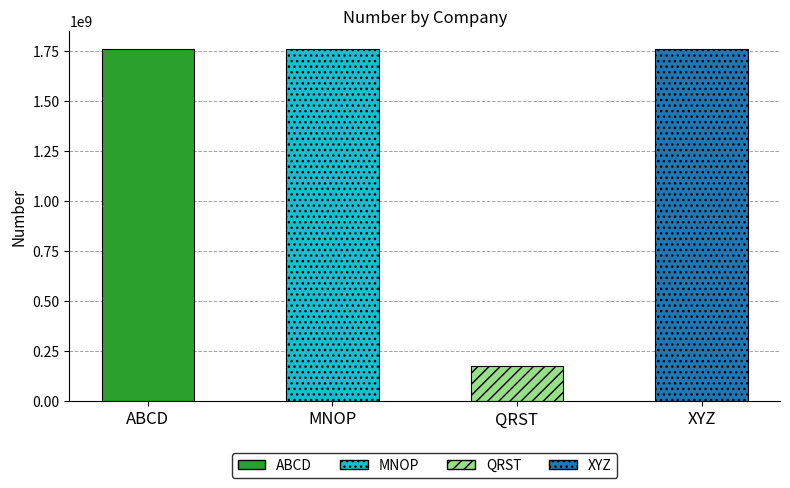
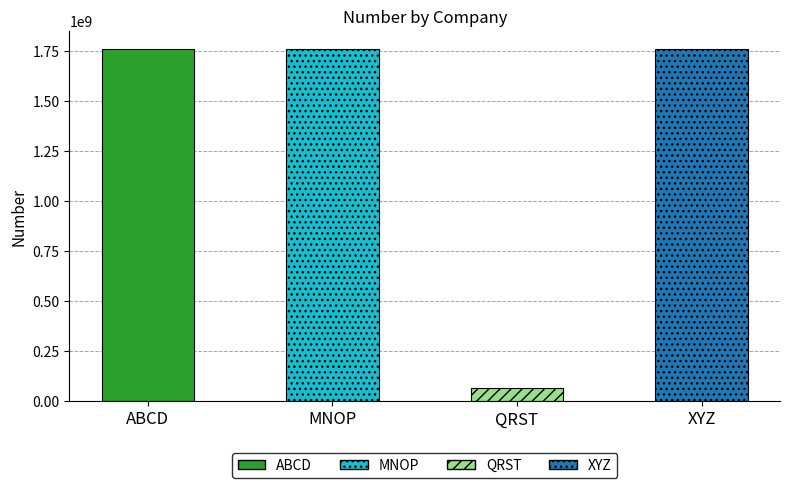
  {
    "ABCD": 1760000000,
    "MNOP": 1760000000,
-   "QRST": 180000000,
+   "QRST": 70000000,
    "XYZ": 1760000000
  }
